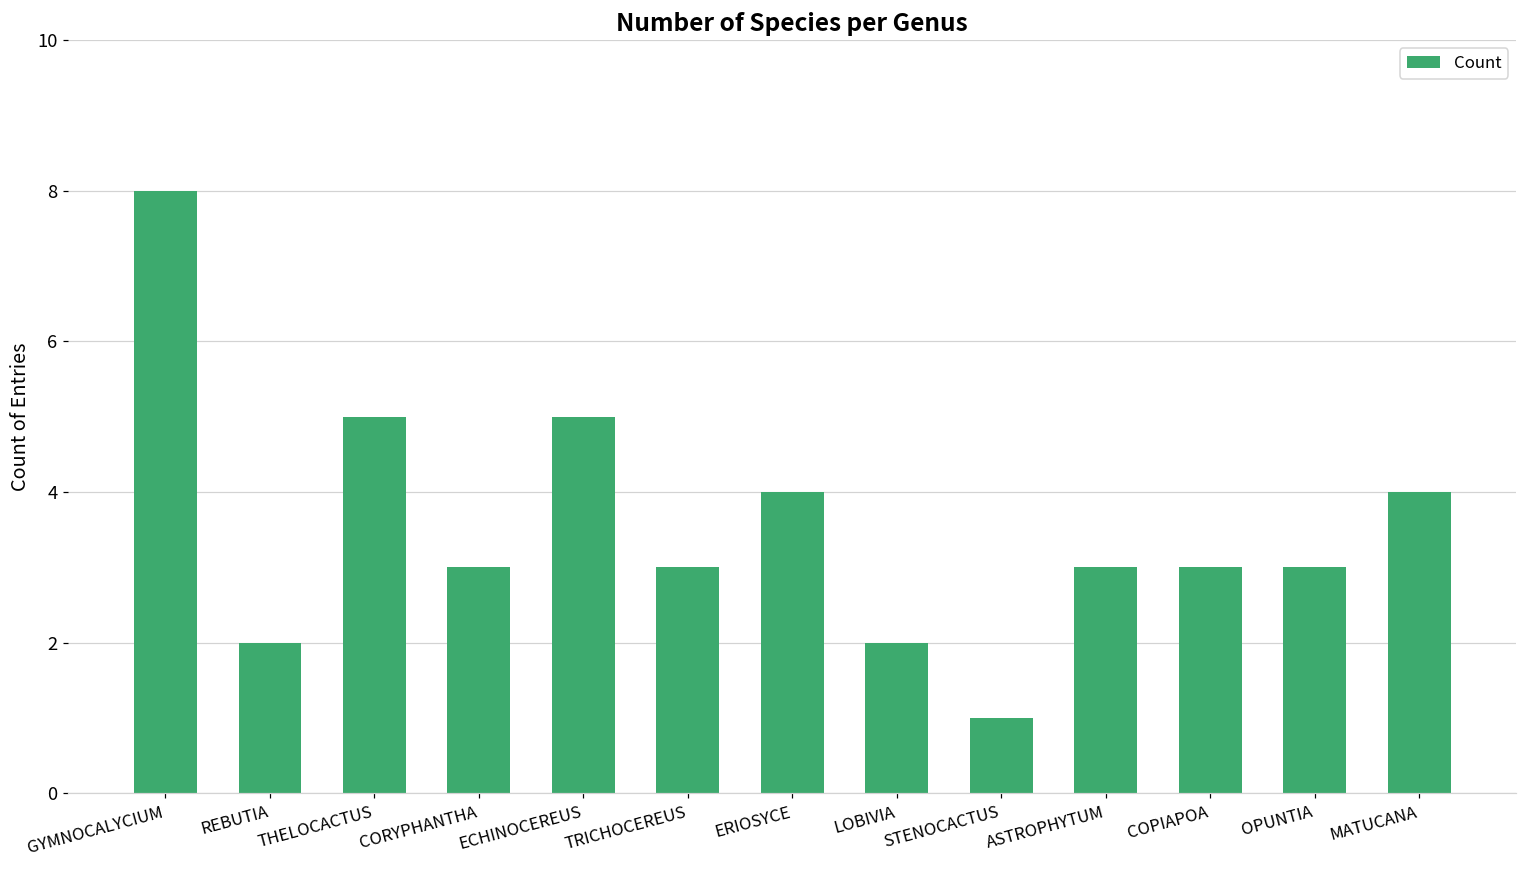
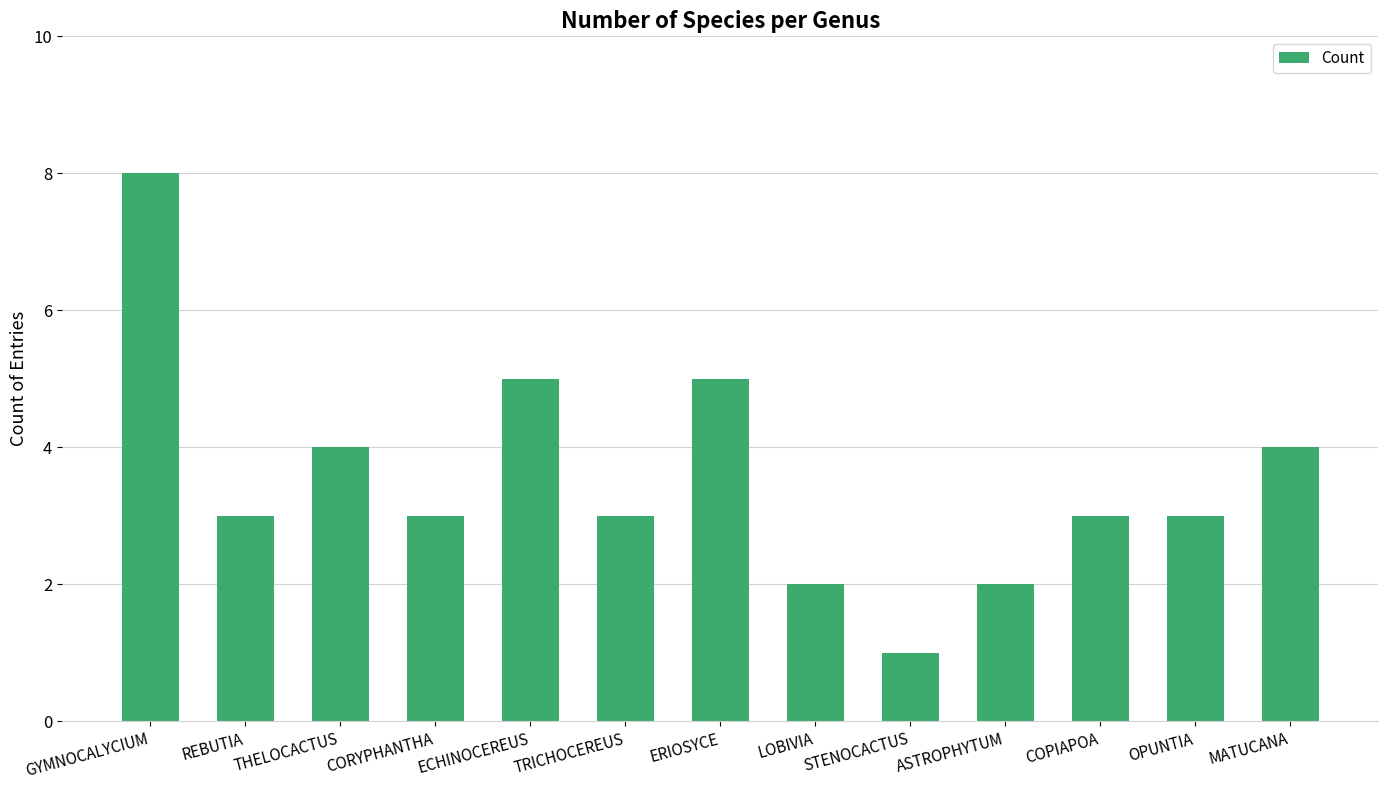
  {
    "GYMNOCALYCIUM": 8,
-   "REBUTIA": 2,
-   "THELOCACTUS": 5,
+   "REBUTIA": 3,
+   "THELOCACTUS": 4,
    "CORYPHANTHA": 3,
    "ECHINOCEREUS": 5,
    "TRICHOCEREUS": 3,
-   "ERIOSYCE": 4,
+   "ERIOSYCE": 5,
    "LOBIVIA": 2,
    "STENOCACTUS": 1,
-   "ASTROPHYTUM": 3,
+   "ASTROPHYTUM": 2,
    "COPIAPOA": 3,
    "OPUNTIA": 3,
    "MATUCANA": 4
  }
